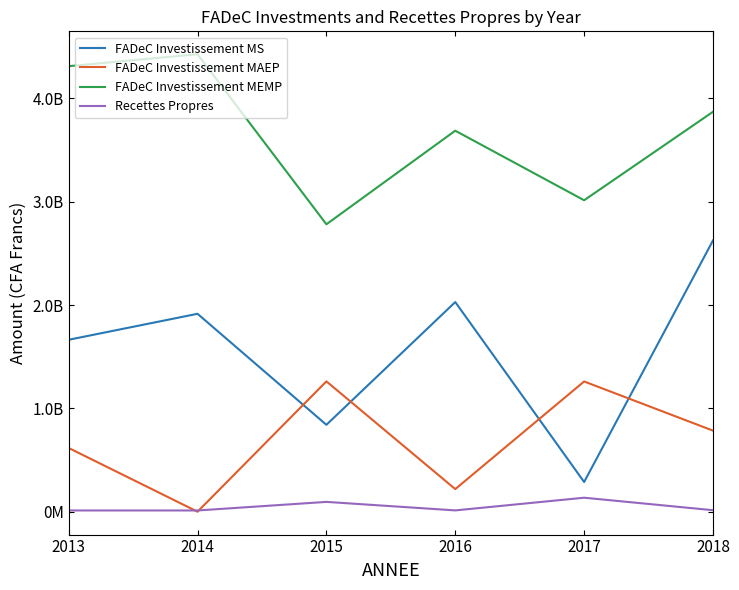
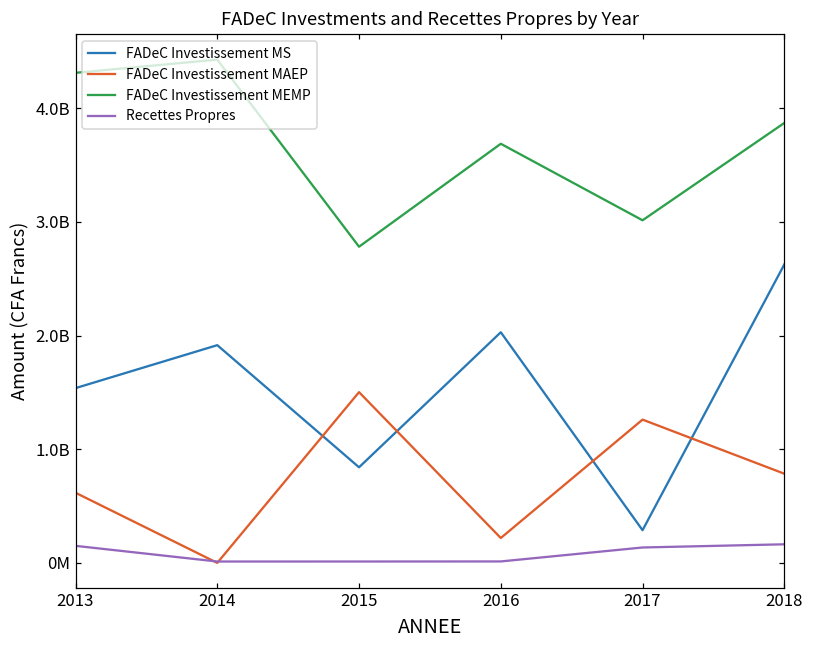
  {
    "FADeC Investissement MS": {
-     "2013": 1660000000,
+     "2013": 1540000000,
      "2014": 1920000000,
      "2015": 840000000,
      "2016": 2030000000,
      "2017": 290000000,
      "2018": 2630000000
    },
    "FADeC Investissement MAEP": {
      "2013": 620000000,
-     "2015": 1260000000,
+     "2015": 1500000000,
      "2016": 220000000,
      "2017": 1260000000,
      "2018": 780000000
    },
    "FADeC Investissement MEMP": {
      "2013": 4310000000,
      "2015": 2780000000,
      "2016": 3690000000,
      "2017": 3010000000,
      "2018": 3870000000
    },
    "Recettes Propres": {
-     "2013": 10000000,
-     "2015": 100000000,
+     "2013": 150000000,
+     "2015": 10000000,
      "2016": 10000000,
      "2017": 140000000,
-     "2018": 10000000
+     "2018": 160000000
    }
  }
